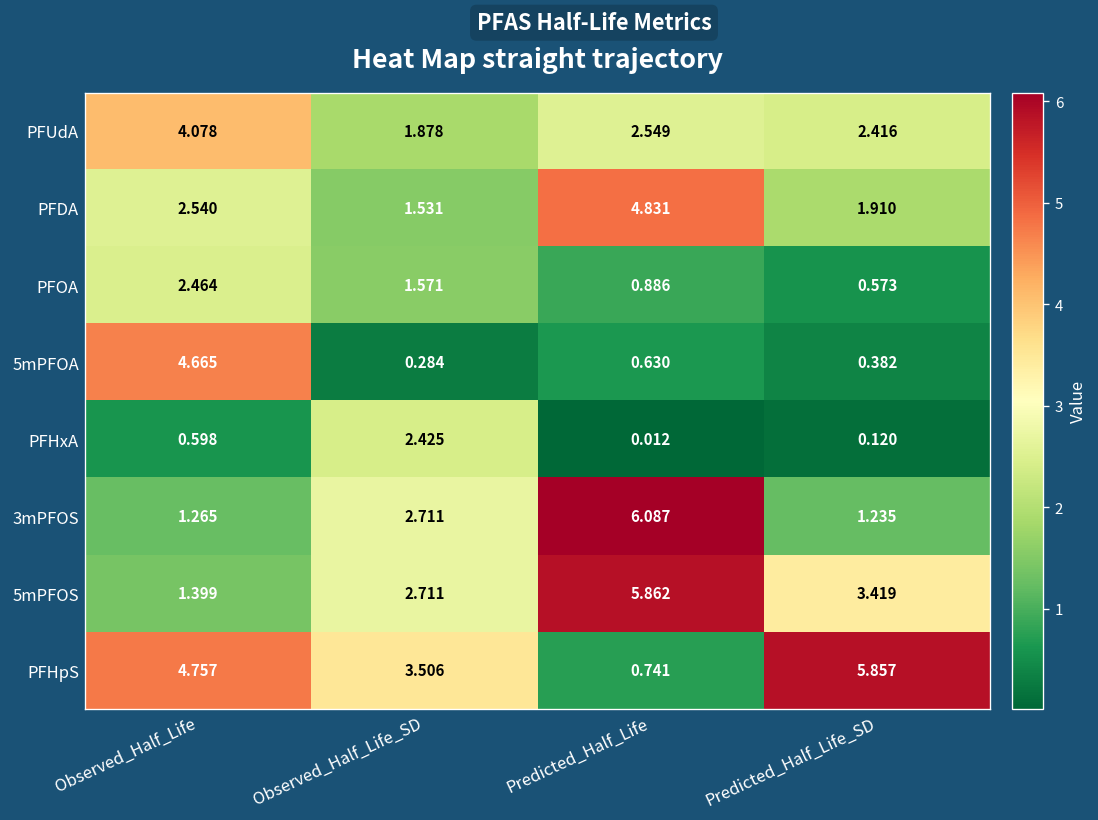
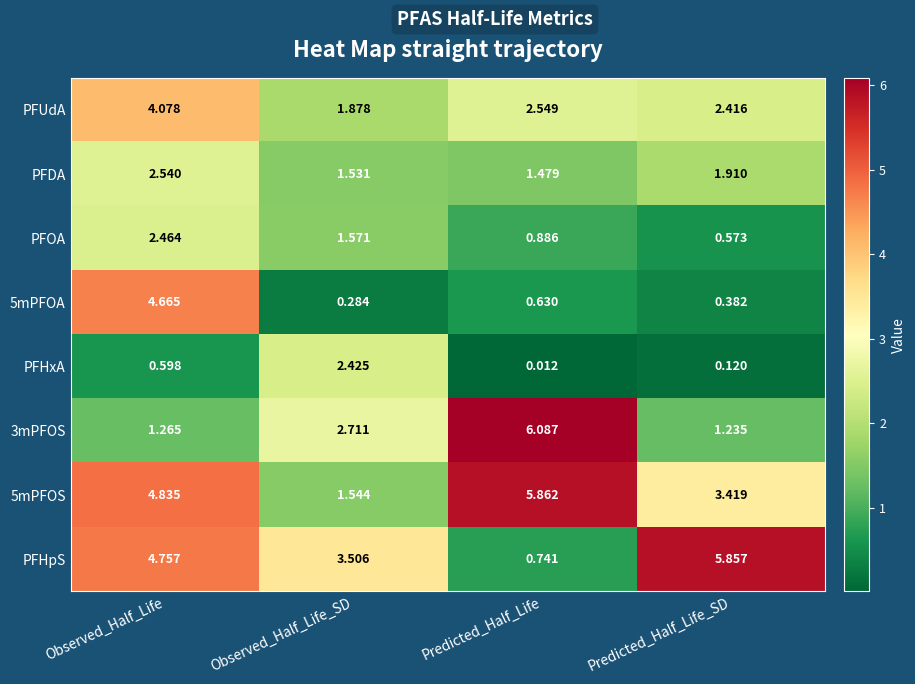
  {
    "PFUdA": {
      "Observed_Half_Life": 4.078,
      "Observed_Half_Life_SD": 1.878,
      "Predicted_Half_Life": 2.549,
      "Predicted_Half_Life_SD": 2.416
    },
    "PFDA": {
      "Observed_Half_Life": 2.540,
      "Observed_Half_Life_SD": 1.531,
-     "Predicted_Half_Life": 4.831,
+     "Predicted_Half_Life": 1.479,
      "Predicted_Half_Life_SD": 1.910
    },
    "PFOA": {
      "Observed_Half_Life": 2.464,
      "Observed_Half_Life_SD": 1.571,
      "Predicted_Half_Life": 0.886,
      "Predicted_Half_Life_SD": 0.573
    },
    "5mPFOA": {
      "Observed_Half_Life": 4.665,
      "Observed_Half_Life_SD": 0.284,
      "Predicted_Half_Life": 0.630,
      "Predicted_Half_Life_SD": 0.382
    },
    "PFHxA": {
      "Observed_Half_Life": 0.598,
      "Observed_Half_Life_SD": 2.425,
      "Predicted_Half_Life": 0.012,
      "Predicted_Half_Life_SD": 0.120
    },
    "3mPFOS": {
      "Observed_Half_Life": 1.265,
      "Observed_Half_Life_SD": 2.711,
      "Predicted_Half_Life": 6.087,
      "Predicted_Half_Life_SD": 1.235
    },
    "5mPFOS": {
-     "Observed_Half_Life": 1.399,
-     "Observed_Half_Life_SD": 2.711,
+     "Observed_Half_Life": 4.835,
+     "Observed_Half_Life_SD": 1.544,
      "Predicted_Half_Life": 5.862,
      "Predicted_Half_Life_SD": 3.419
    },
    "PFHpS": {
      "Observed_Half_Life": 4.757,
      "Observed_Half_Life_SD": 3.506,
      "Predicted_Half_Life": 0.741,
      "Predicted_Half_Life_SD": 5.857
    }
  }
